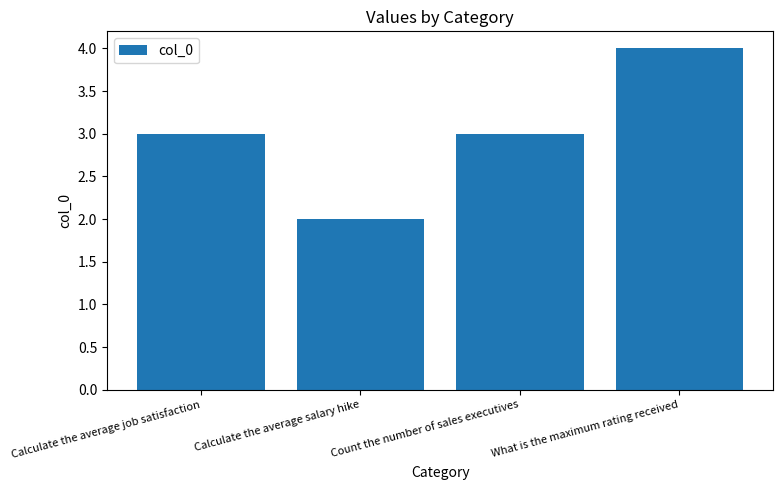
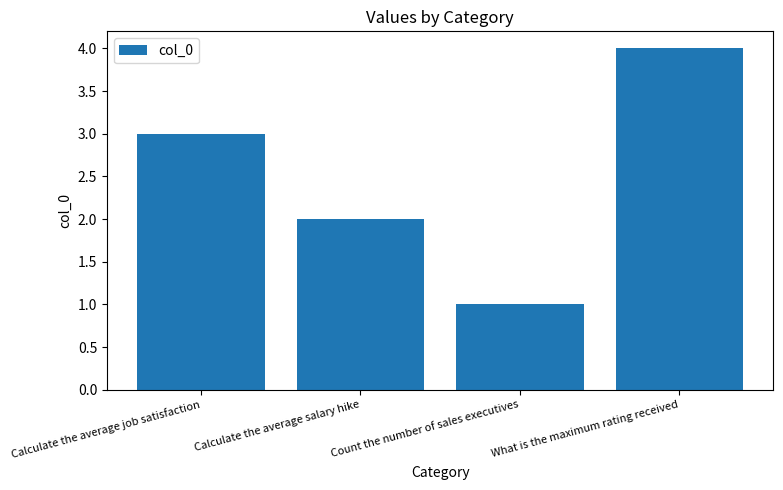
  {
    "Calculate the average job satisfaction": 3,
    "Calculate the average salary hike": 2,
-   "Count the number of sales executives": 3,
+   "Count the number of sales executives": 1,
    "What is the maximum rating received": 4
  }
